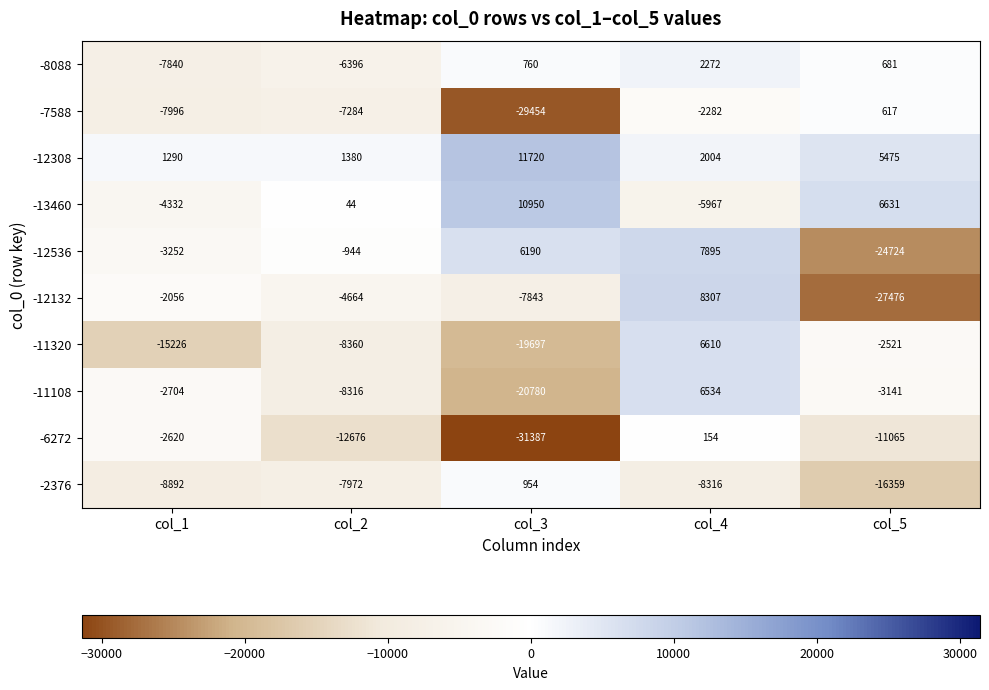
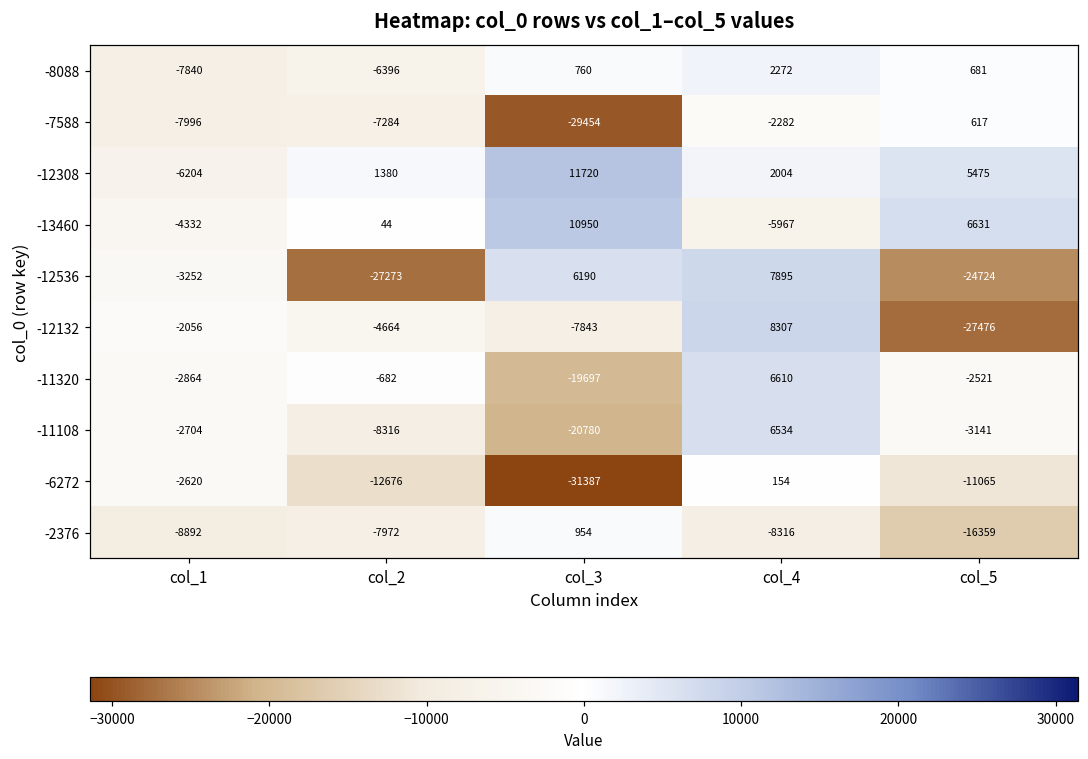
  {
    "-8088": {
      "col_1": -7840,
      "col_2": -6396,
      "col_3": 760,
      "col_4": 2272,
      "col_5": 681
    },
    "-7588": {
      "col_1": -7996,
      "col_2": -7284,
      "col_3": -29454,
      "col_4": -2282,
      "col_5": 617
    },
    "-12308": {
-     "col_1": 1290,
+     "col_1": -6204,
      "col_2": 1380,
      "col_3": 11720,
      "col_4": 2004,
      "col_5": 5475
    },
    "-13460": {
      "col_1": -4332,
      "col_2": 44,
      "col_3": 10950,
      "col_4": -5967,
      "col_5": 6631
    },
    "-12536": {
      "col_1": -3252,
-     "col_2": -944,
+     "col_2": -27273,
      "col_3": 6190,
      "col_4": 7895,
      "col_5": -24724
    },
    "-12132": {
      "col_1": -2056,
      "col_2": -4664,
      "col_3": -7843,
      "col_4": 8307,
      "col_5": -27476
    },
    "-11320": {
-     "col_1": -15226,
-     "col_2": -8360,
+     "col_1": -2864,
+     "col_2": -682,
      "col_3": -19697,
      "col_4": 6610,
      "col_5": -2521
    },
    "-11108": {
      "col_1": -2704,
      "col_2": -8316,
      "col_3": -20780,
      "col_4": 6534,
      "col_5": -3141
    },
    "-6272": {
      "col_1": -2620,
      "col_2": -12676,
      "col_3": -31387,
      "col_4": 154,
      "col_5": -11065
    },
    "-2376": {
      "col_1": -8892,
      "col_2": -7972,
      "col_3": 954,
      "col_4": -8316,
      "col_5": -16359
    }
  }
